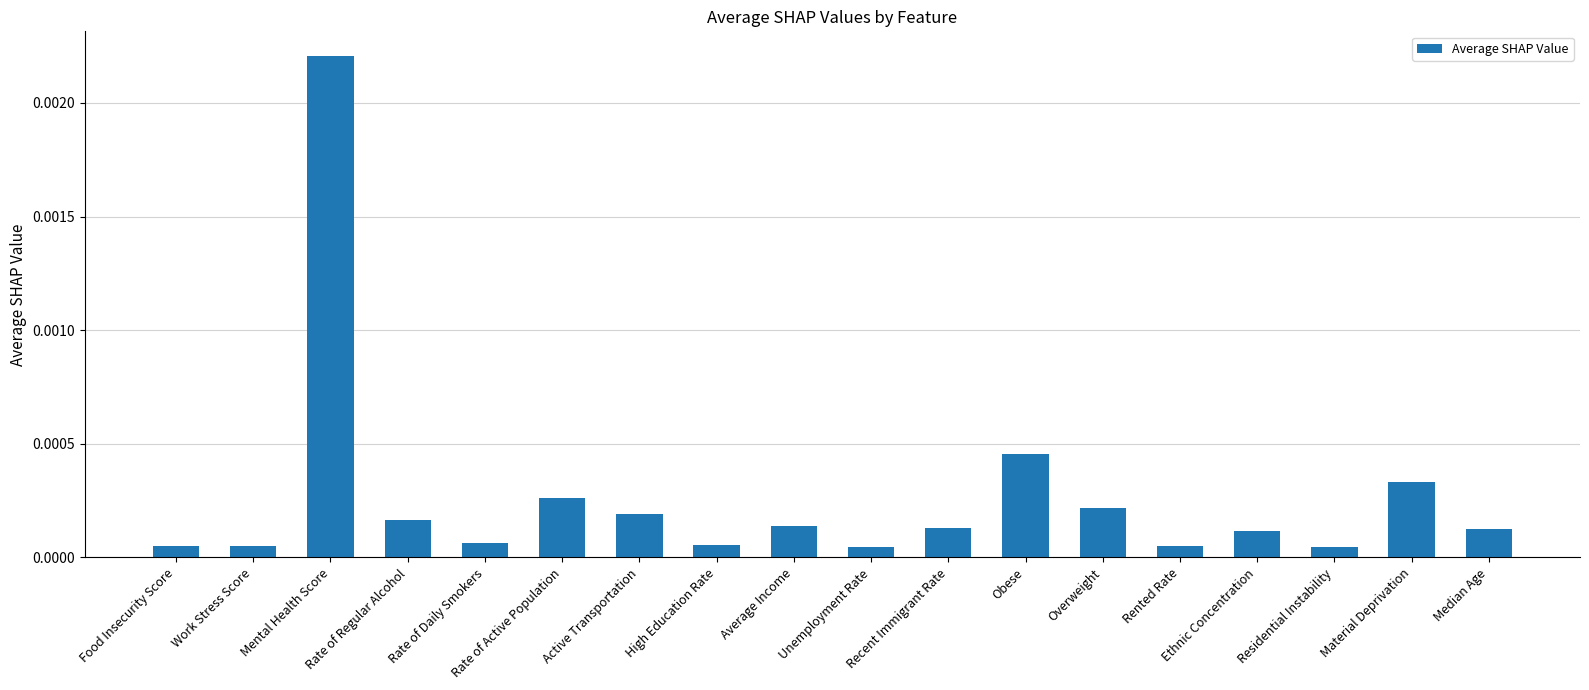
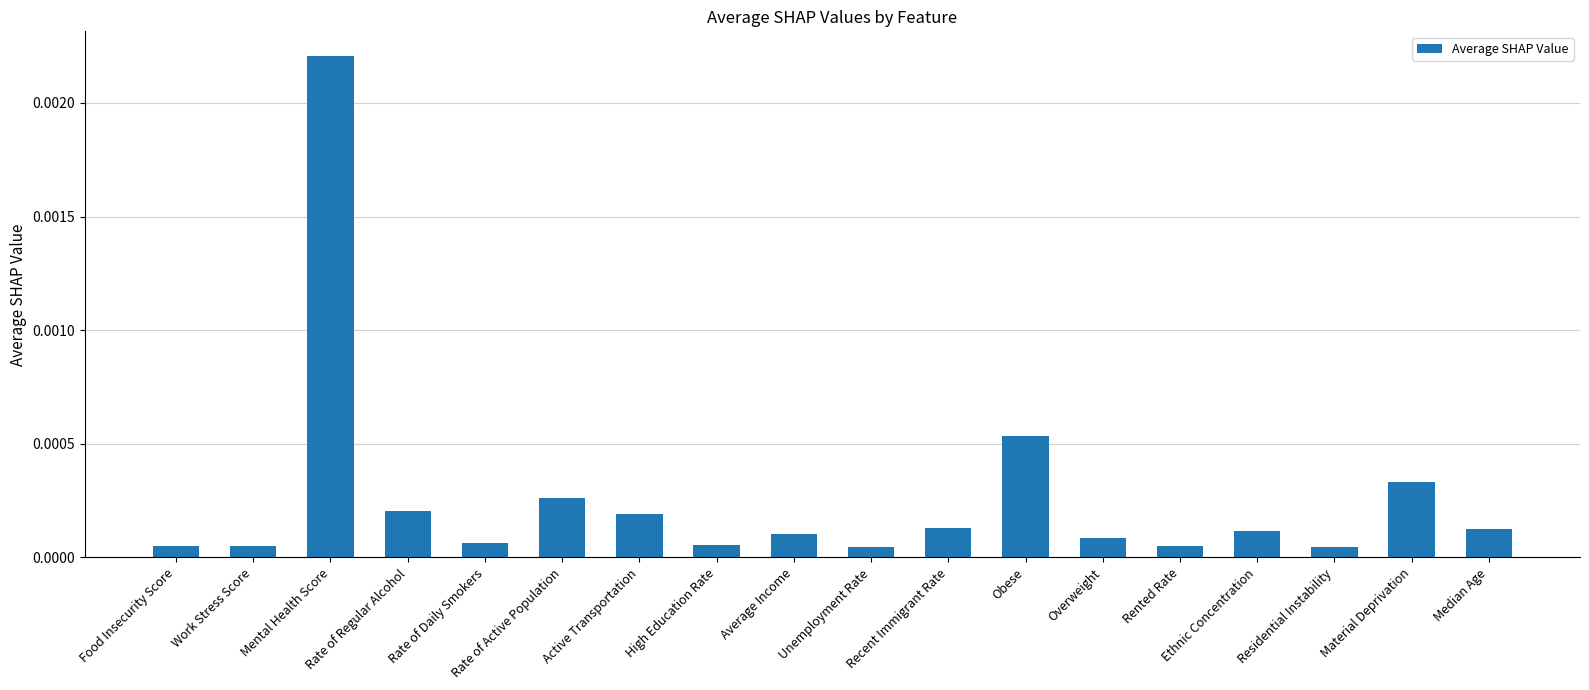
  {
    "Food Insecurity Score": 0.00005,
    "Work Stress Score": 0.00005,
    "Mental Health Score": 0.00220,
-   "Rate of Regular Alcohol": 0.00016,
+   "Rate of Regular Alcohol": 0.00021,
    "Rate of Daily Smokers": 0.00006,
    "Rate of Active Population": 0.00026,
    "Active Transportation": 0.00019,
    "High Education Rate": 0.00005,
-   "Average Income": 0.00014,
+   "Average Income": 0.00010,
    "Unemployment Rate": 0.00004,
    "Recent Immigrant Rate": 0.00013,
-   "Obese": 0.00046,
-   "Overweight": 0.00022,
+   "Obese": 0.00053,
+   "Overweight": 0.00009,
    "Rented Rate": 0.00005,
    "Ethnic Concentration": 0.00012,
    "Residential Instability": 0.00005,
    "Material Deprivation": 0.00033,
    "Median Age": 0.00013
  }
